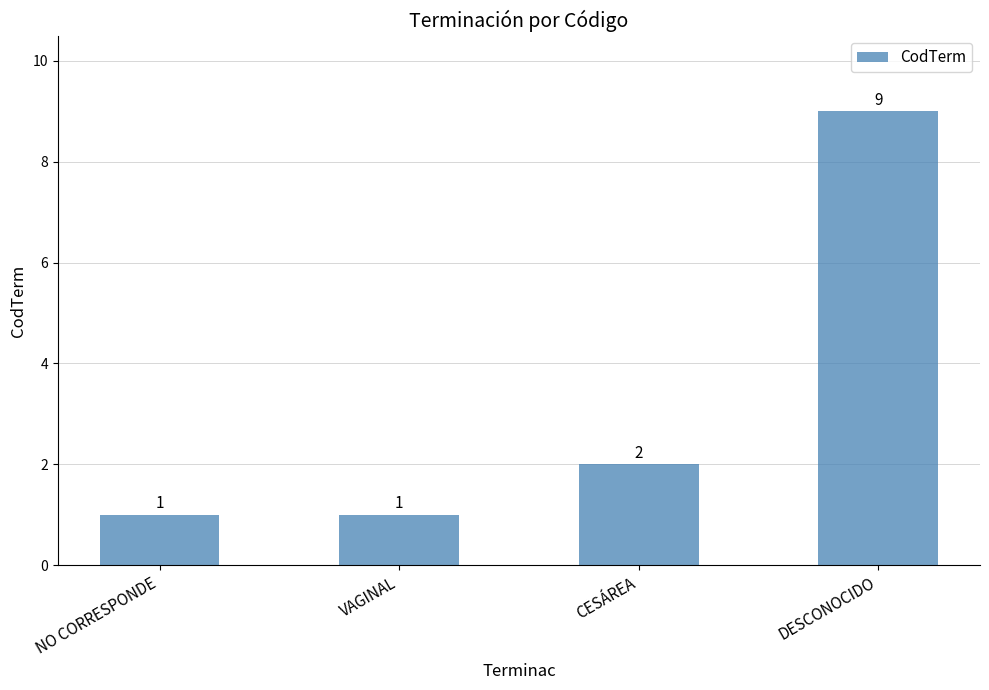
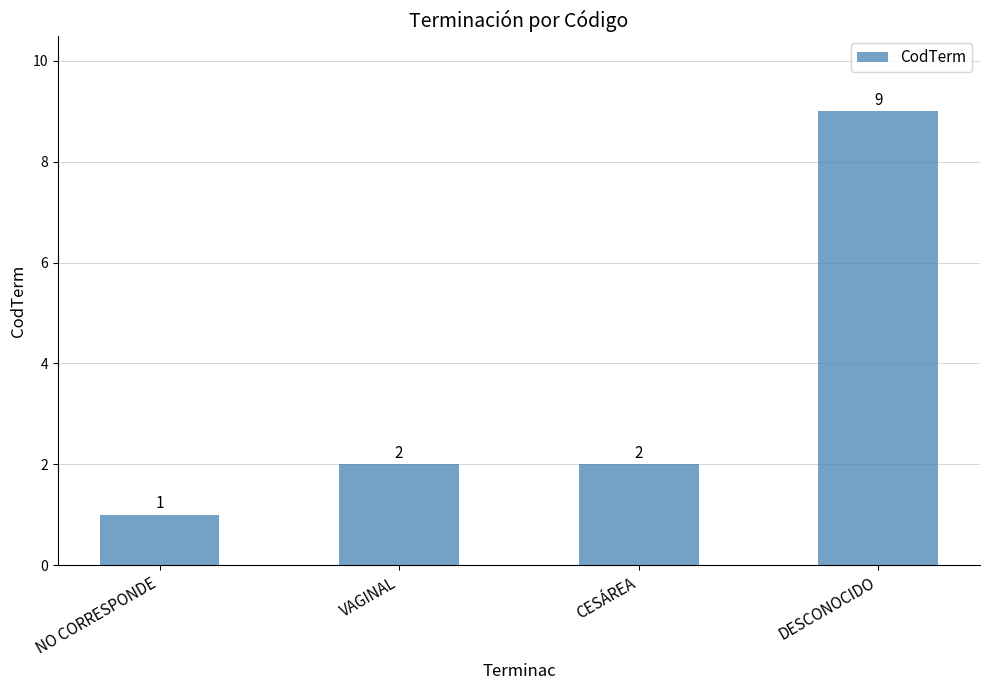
  {
    "NO CORRESPONDE": 1,
-   "VAGINAL": 1,
+   "VAGINAL": 2,
    "CESÁREA": 2,
    "DESCONOCIDO": 9
  }
